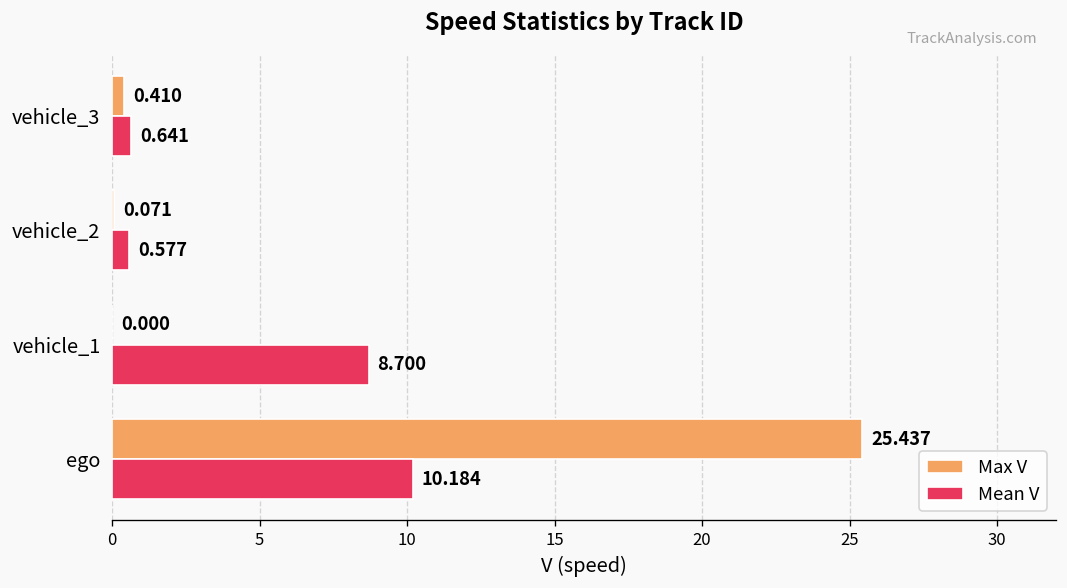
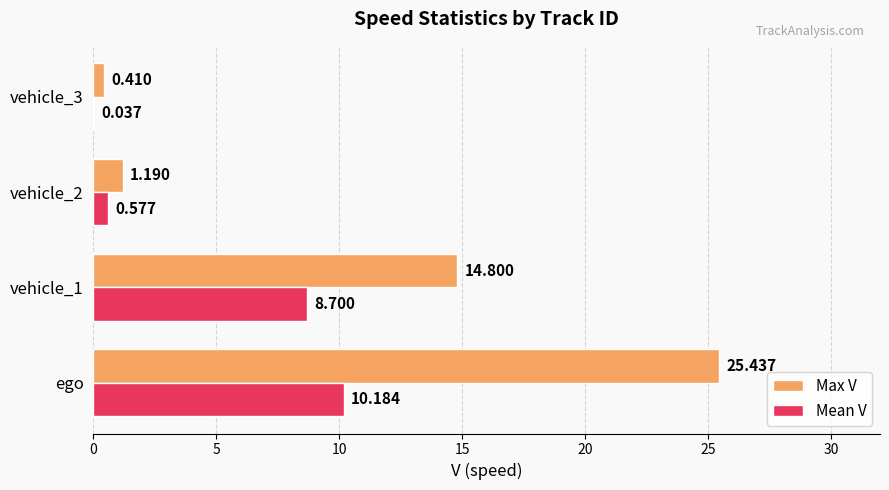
  {
    "Max V": {
      "vehicle_3": 0.410,
-     "vehicle_2": 0.071,
-     "vehicle_1": 0.000
+     "vehicle_2": 1.190,
+     "vehicle_1": 14.800
    },
    "Mean V": {
-     "vehicle_3": 0.641,
+     "vehicle_3": 0.037,
      "vehicle_2": 0.577,
      "vehicle_1": 8.700,
      "ego": 10.184
    }
  }
